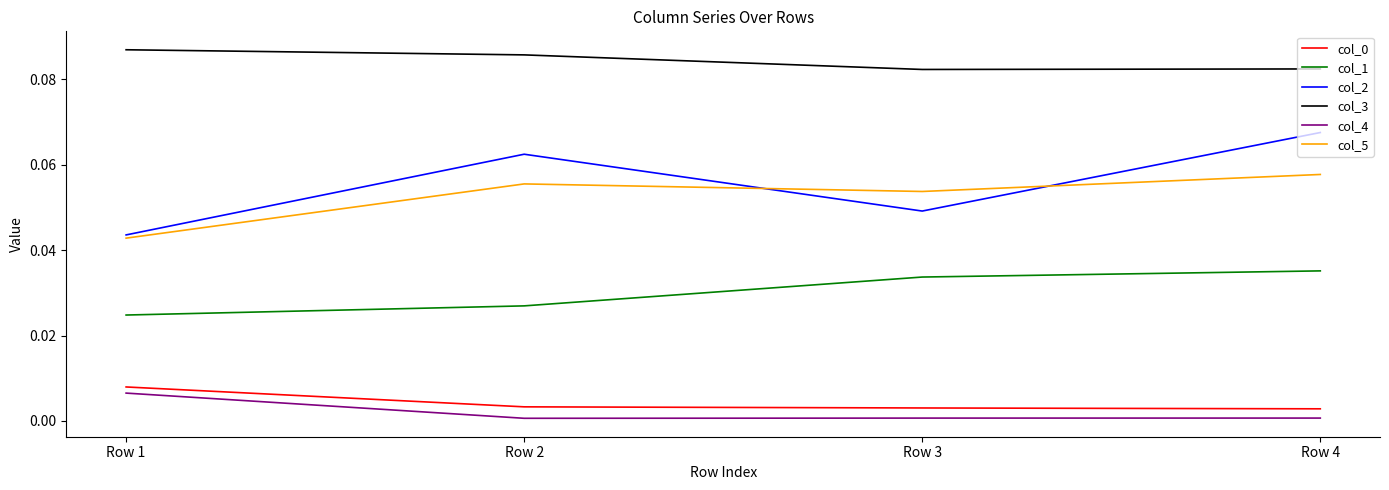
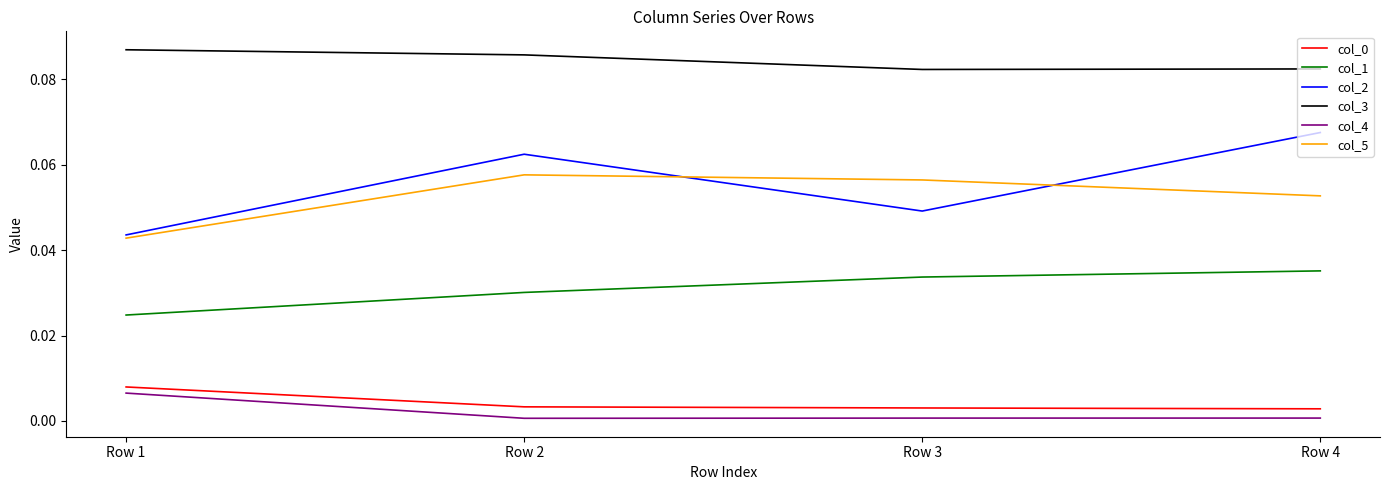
  {
    "col_0": {
      "Row 1": 0.008,
      "Row 2": 0.003,
      "Row 3": 0.003,
      "Row 4": 0.003
    },
    "col_1": {
      "Row 1": 0.025,
-     "Row 2": 0.027,
+     "Row 2": 0.030,
      "Row 3": 0.034,
      "Row 4": 0.035
    },
    "col_2": {
      "Row 1": 0.044,
      "Row 2": 0.062,
      "Row 3": 0.049
    },
    "col_3": {
      "Row 1": 0.087,
      "Row 2": 0.086,
      "Row 3": 0.082
    },
    "col_4": {
      "Row 1": 0.007,
      "Row 2": 0.001,
      "Row 3": 0.001,
      "Row 4": 0.001
    },
    "col_5": {
      "Row 1": 0.043,
-     "Row 2": 0.056,
-     "Row 3": 0.054,
-     "Row 4": 0.058
+     "Row 2": 0.058,
+     "Row 3": 0.056,
+     "Row 4": 0.053
    }
  }
